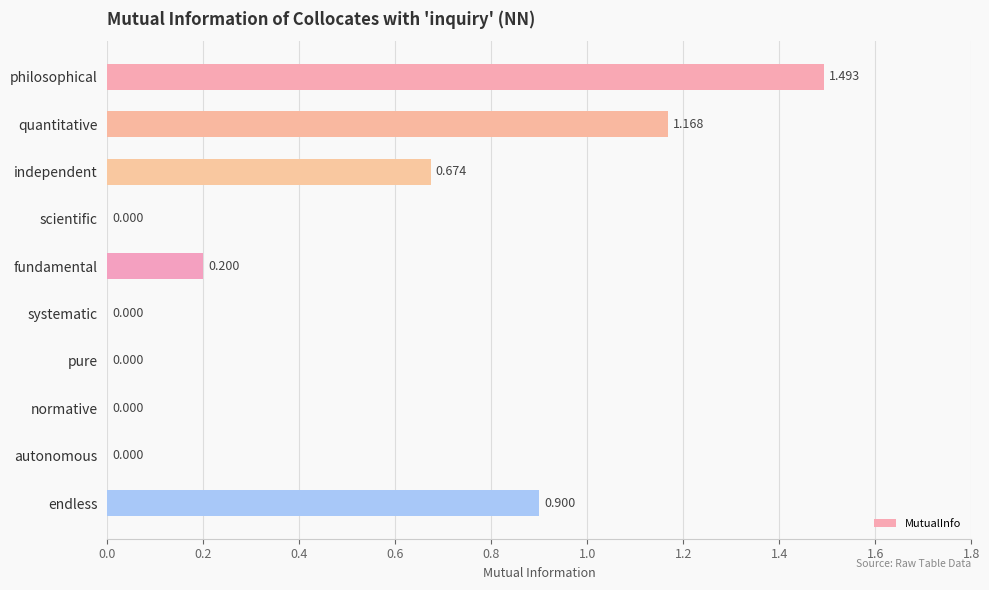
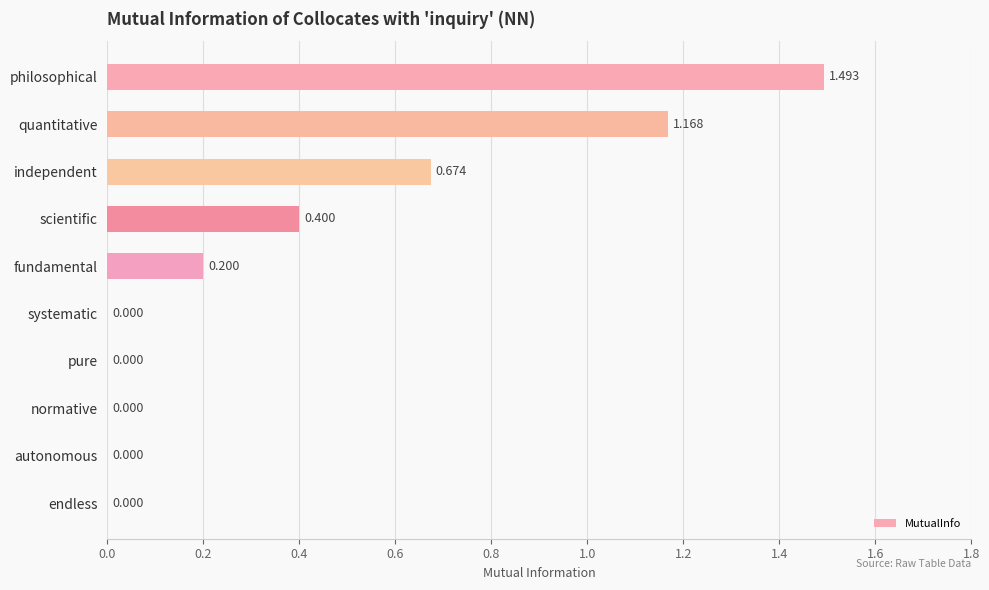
  {
    "philosophical": 1.493,
    "quantitative": 1.168,
    "independent": 0.674,
-   "scientific": 0.000,
+   "scientific": 0.400,
    "fundamental": 0.200,
    "systematic": 0.000,
    "pure": 0.000,
    "normative": 0.000,
    "autonomous": 0.000,
-   "endless": 0.900
+   "endless": 0.000
  }
